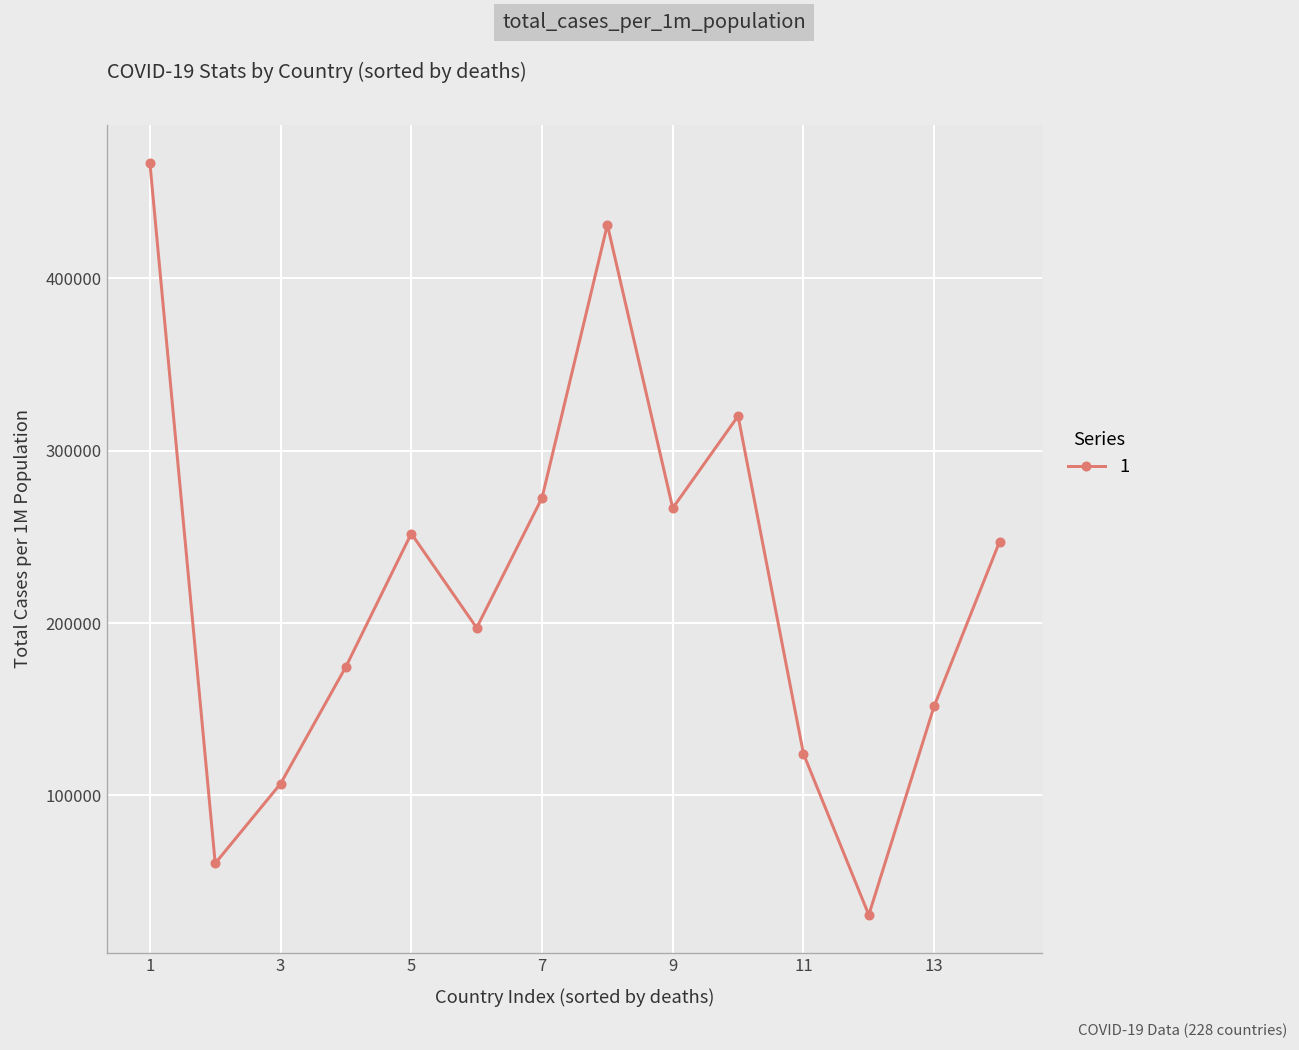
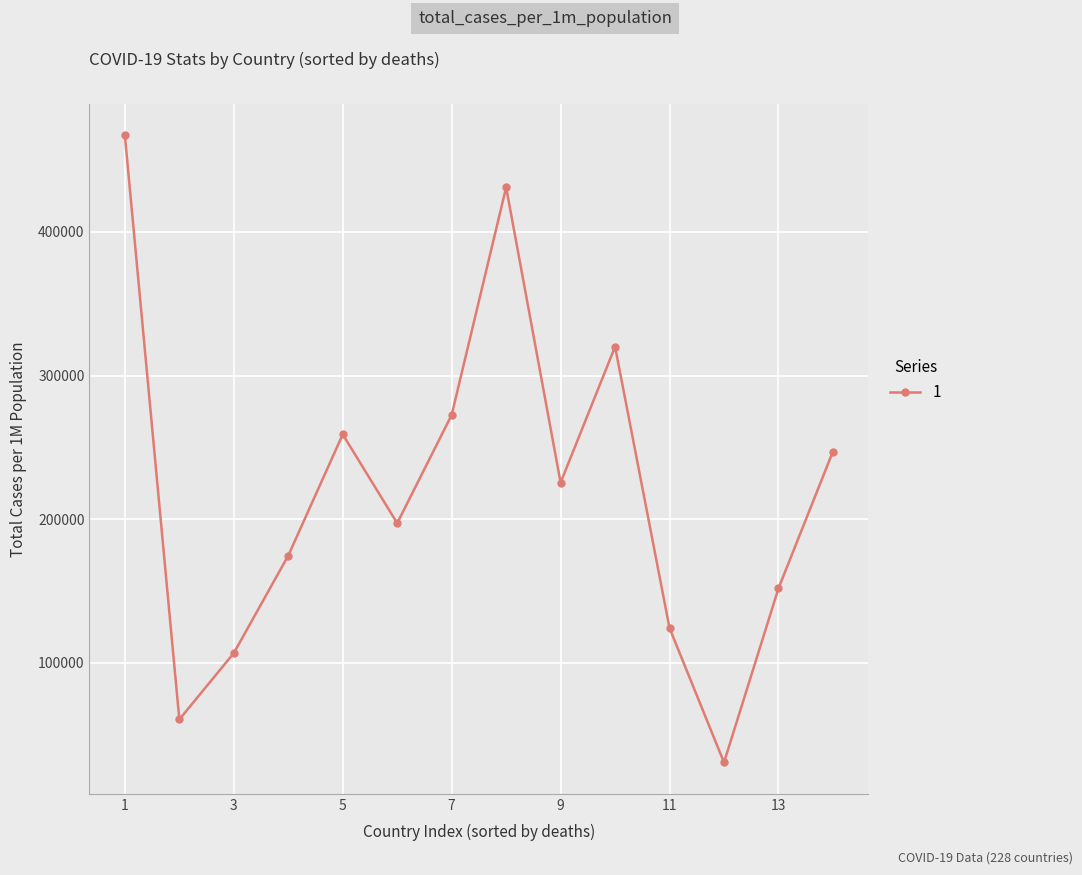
  {
    "1": 467000,
    "3": 107000,
-   "5": 252000,
+   "5": 259000,
    "7": 273000,
-   "9": 267000,
+   "9": 225000,
    "11": 124000,
    "13": 152000
  }
